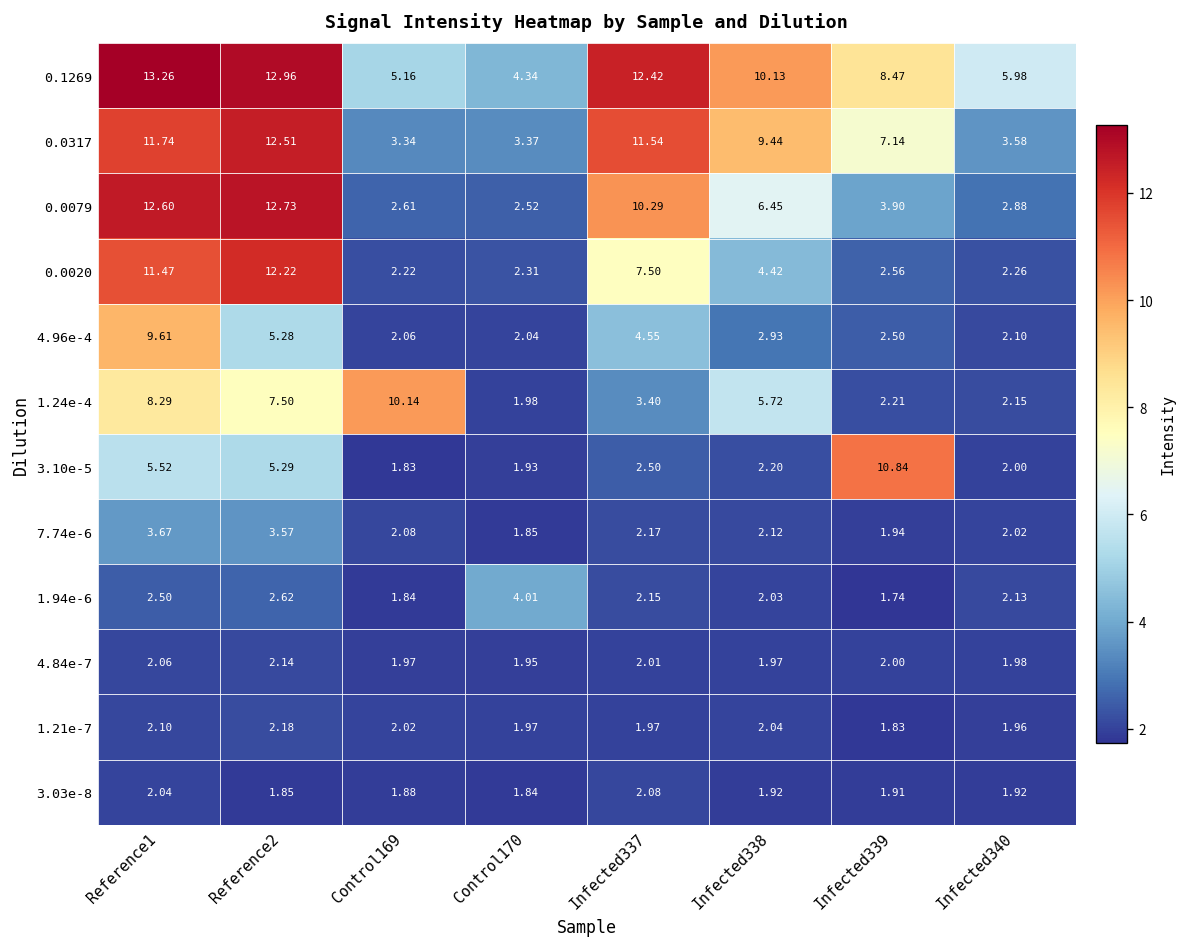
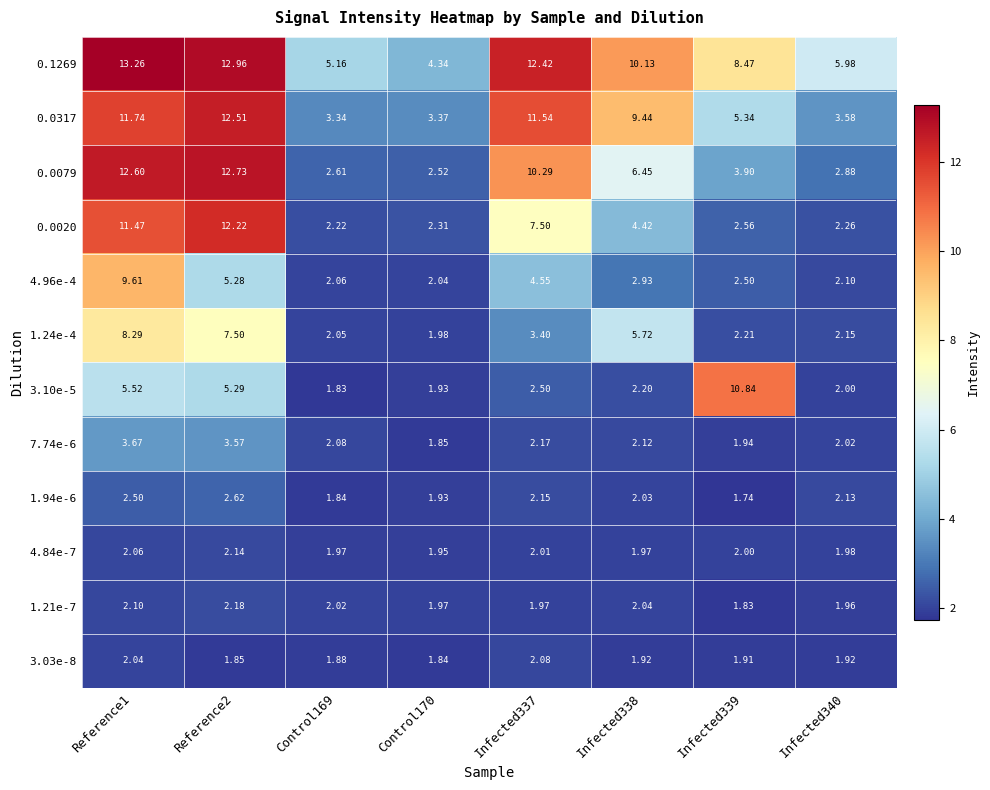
  {
    "0.1269": {
      "Reference1": 13.26,
      "Reference2": 12.96,
      "Control169": 5.16,
      "Control170": 4.34,
      "Infected337": 12.42,
      "Infected338": 10.13,
      "Infected339": 8.47,
      "Infected340": 5.98
    },
    "0.0317": {
      "Reference1": 11.74,
      "Reference2": 12.51,
      "Control169": 3.34,
      "Control170": 3.37,
      "Infected337": 11.54,
      "Infected338": 9.44,
-     "Infected339": 7.14,
+     "Infected339": 5.34,
      "Infected340": 3.58
    },
    "0.0079": {
      "Reference1": 12.60,
      "Reference2": 12.73,
      "Control169": 2.61,
      "Control170": 2.52,
      "Infected337": 10.29,
      "Infected338": 6.45,
      "Infected339": 3.90,
      "Infected340": 2.88
    },
    "0.0020": {
      "Reference1": 11.47,
      "Reference2": 12.22,
      "Control169": 2.22,
      "Control170": 2.31,
      "Infected337": 7.50,
      "Infected338": 4.42,
      "Infected339": 2.56,
      "Infected340": 2.26
    },
    "4.96e-4": {
      "Reference1": 9.61,
      "Reference2": 5.28,
      "Control169": 2.06,
      "Control170": 2.04,
      "Infected337": 4.55,
      "Infected338": 2.93,
      "Infected339": 2.50,
      "Infected340": 2.10
    },
    "1.24e-4": {
      "Reference1": 8.29,
      "Reference2": 7.50,
-     "Control169": 10.14,
+     "Control169": 2.05,
      "Control170": 1.98,
      "Infected337": 3.40,
      "Infected338": 5.72,
      "Infected339": 2.21,
      "Infected340": 2.15
    },
    "3.10e-5": {
      "Reference1": 5.52,
      "Reference2": 5.29,
      "Control169": 1.83,
      "Control170": 1.93,
      "Infected337": 2.50,
      "Infected338": 2.20,
      "Infected339": 10.84,
      "Infected340": 2.00
    },
    "7.74e-6": {
      "Reference1": 3.67,
      "Reference2": 3.57,
      "Control169": 2.08,
      "Control170": 1.85,
      "Infected337": 2.17,
      "Infected338": 2.12,
      "Infected339": 1.94,
      "Infected340": 2.02
    },
    "1.94e-6": {
      "Reference1": 2.50,
      "Reference2": 2.62,
      "Control169": 1.84,
-     "Control170": 4.01,
+     "Control170": 1.93,
      "Infected337": 2.15,
      "Infected338": 2.03,
      "Infected339": 1.74,
      "Infected340": 2.13
    },
    "4.84e-7": {
      "Reference1": 2.06,
      "Reference2": 2.14,
      "Control169": 1.97,
      "Control170": 1.95,
      "Infected337": 2.01,
      "Infected338": 1.97,
      "Infected339": 2.00,
      "Infected340": 1.98
    },
    "1.21e-7": {
      "Reference1": 2.10,
      "Reference2": 2.18,
      "Control169": 2.02,
      "Control170": 1.97,
      "Infected337": 1.97,
      "Infected338": 2.04,
      "Infected339": 1.83,
      "Infected340": 1.96
    },
    "3.03e-8": {
      "Reference1": 2.04,
      "Reference2": 1.85,
      "Control169": 1.88,
      "Control170": 1.84,
      "Infected337": 2.08,
      "Infected338": 1.92,
      "Infected339": 1.91,
      "Infected340": 1.92
    }
  }
